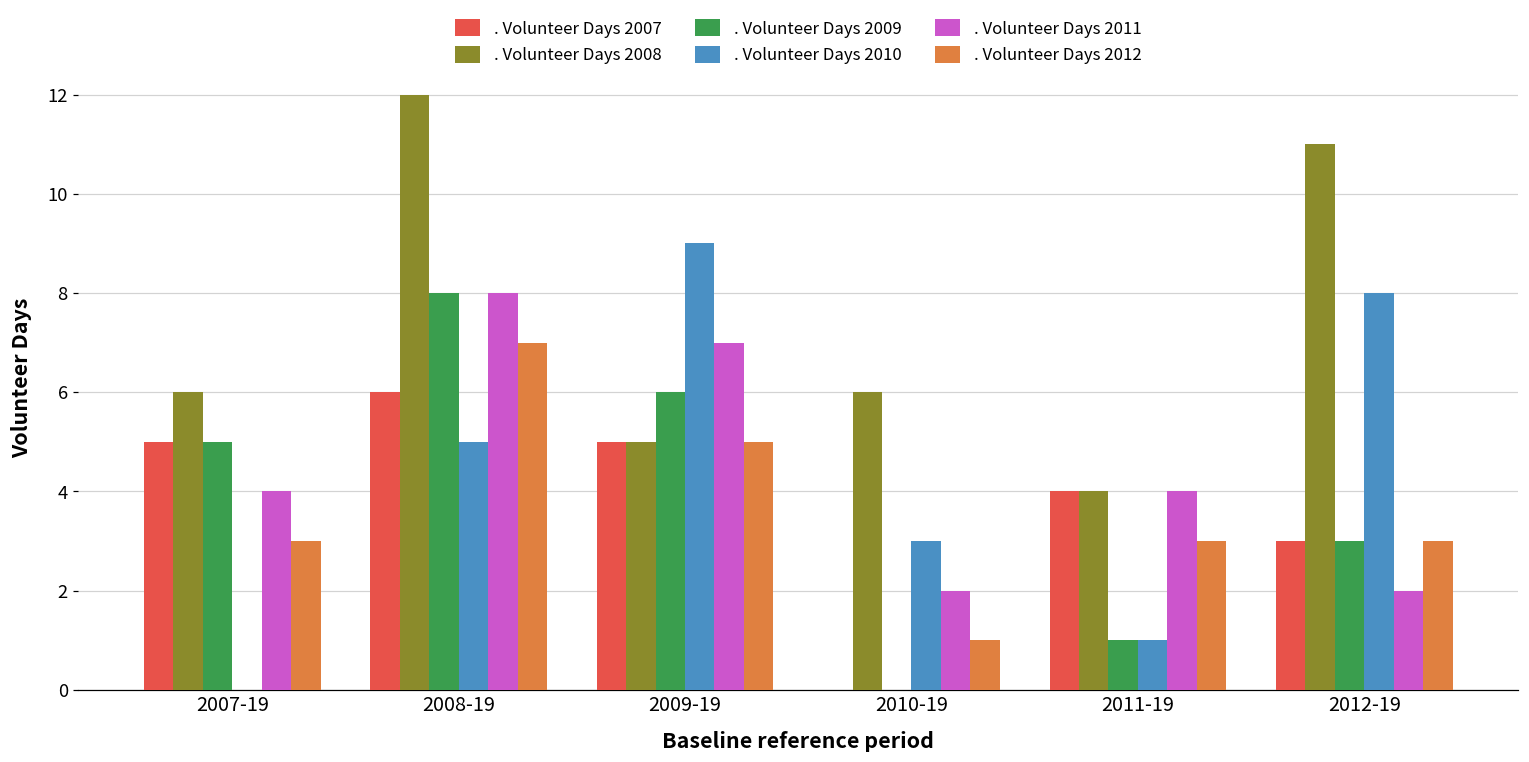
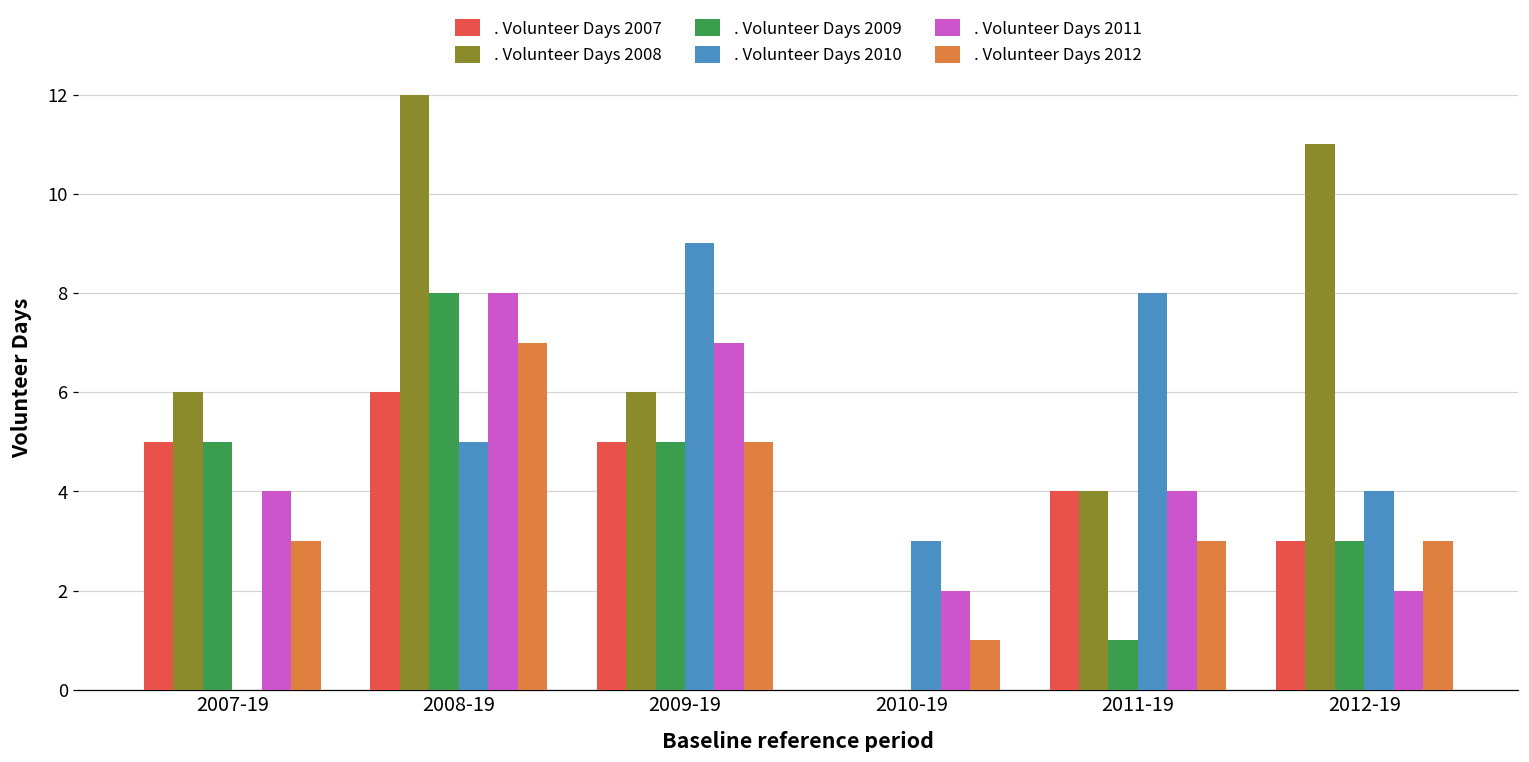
  {
    ". Volunteer Days 2008": {
      "2007-19": 6,
      "2008-19": 12,
-     "2009-19": 5,
-     "2010-19": 6,
+     "2009-19": 6,
+     "2010-19": 0,
      "2011-19": 4,
      "2012-19": 11
    },
    ". Volunteer Days 2009": {
      "2007-19": 5,
      "2008-19": 8,
-     "2009-19": 6,
+     "2009-19": 5,
      "2010-19": 0,
      "2011-19": 1,
      "2012-19": 3
    },
    ". Volunteer Days 2010": {
      "2007-19": 0,
      "2008-19": 5,
      "2009-19": 9,
      "2010-19": 3,
-     "2011-19": 1,
-     "2012-19": 8
+     "2011-19": 8,
+     "2012-19": 4
    },
    ". Volunteer Days 2011": {
      "2007-19": 4,
      "2008-19": 8,
      "2009-19": 7,
      "2010-19": 2,
      "2011-19": 4,
      "2012-19": 2
    }
  }
